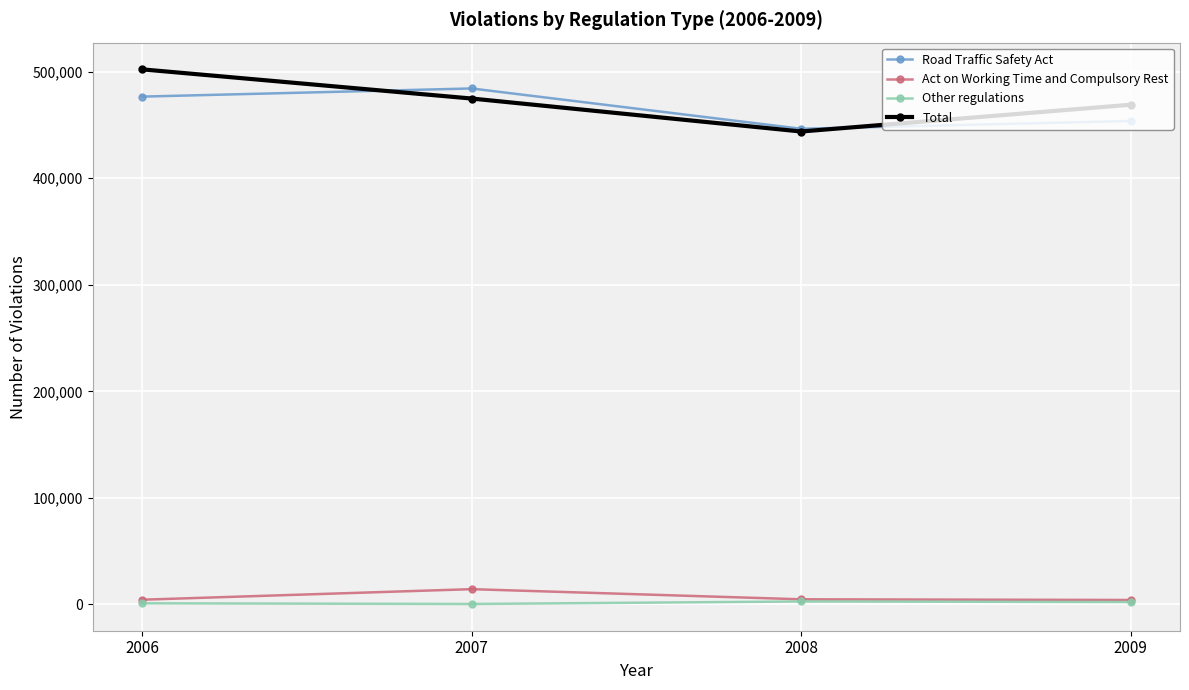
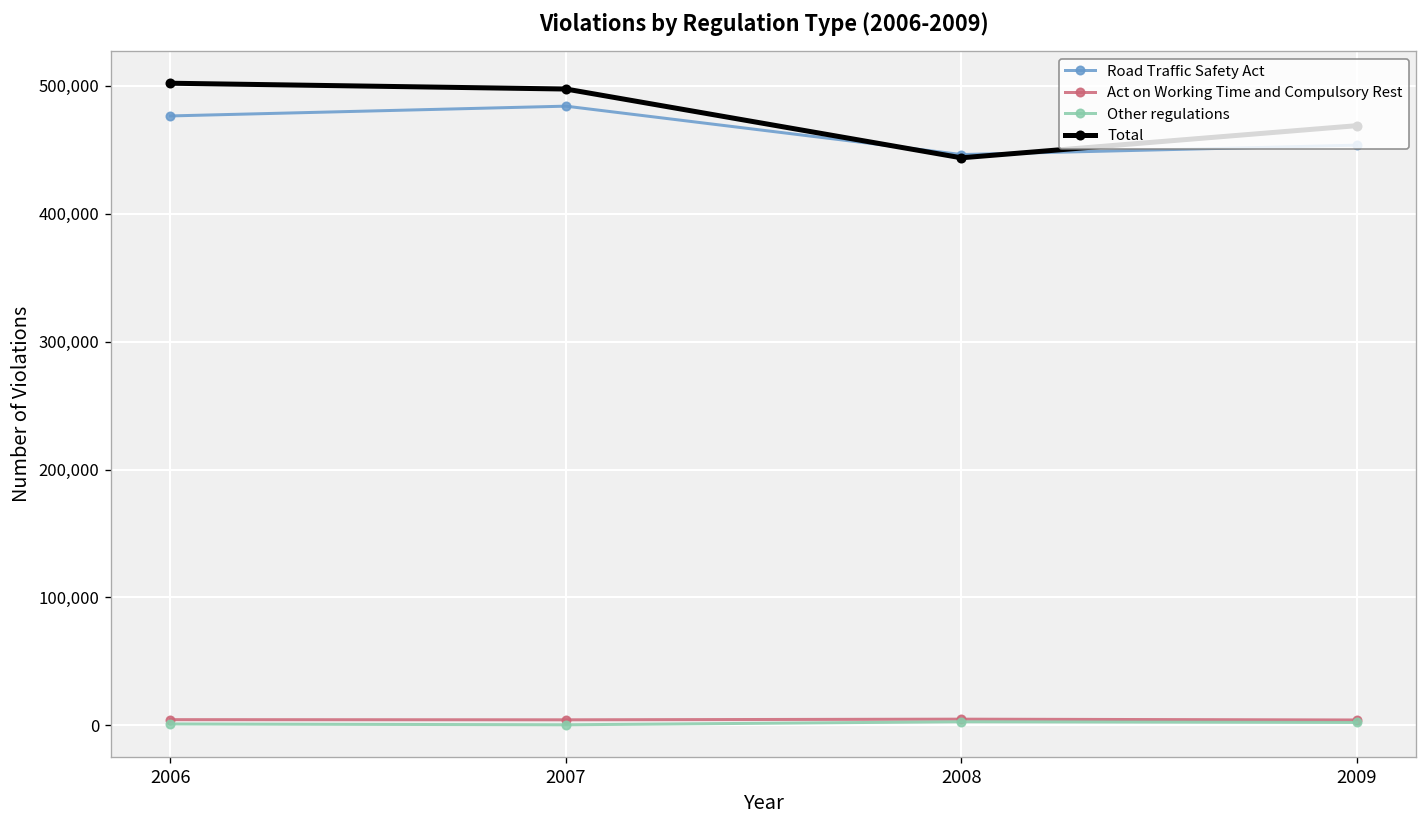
  {
    "Road Traffic Safety Act": {
      "2006": "477,000",
      "2007": "484,000",
      "2008": "446,000"
    },
    "Act on Working Time and Compulsory Rest": {
      "2006": "4,000",
-     "2007": "14,000"
+     "2007": "4,000"
    },
    "Other regulations": {
      "2006": "1,000",
      "2007": "0"
    },
    "Total": {
      "2006": "502,000",
-     "2007": "475,000",
+     "2007": "498,000",
      "2008": "444,000"
    }
  }
